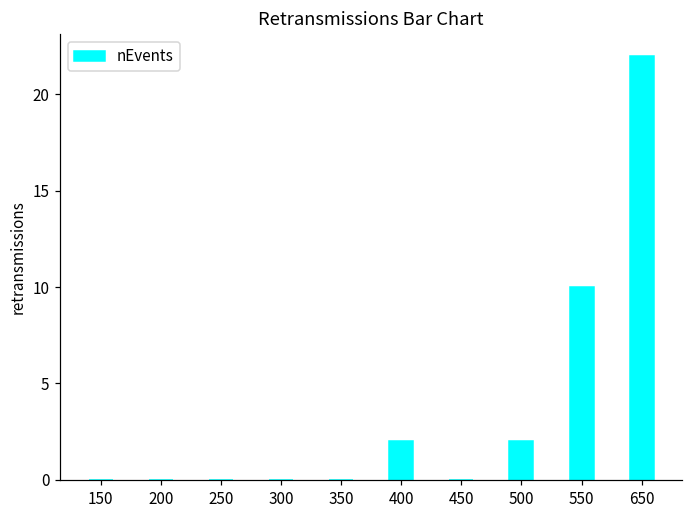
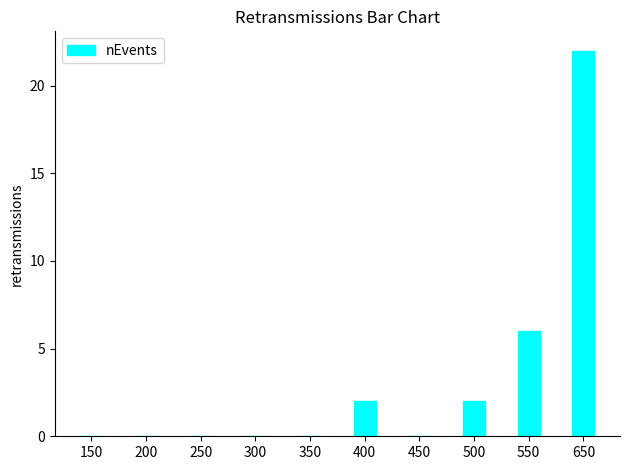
  {
    "150": 0,
    "200": 0,
    "250": 0,
    "300": 0,
    "350": 0,
    "400": 2,
    "450": 0,
    "500": 2,
-   "550": 10,
+   "550": 6,
    "650": 22
  }
